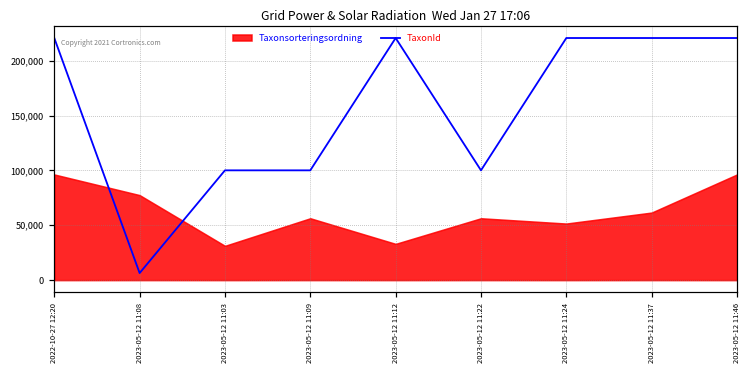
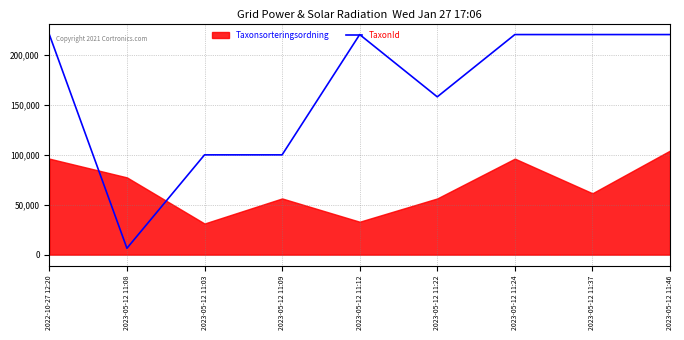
  {
    "Taxonsorteringsordning": {
      "2022-10-27 12:20": "100,000",
      "2023-05-12 11:08": "80,000",
      "2023-05-12 11:03": "30,000",
      "2023-05-12 11:09": "60,000",
      "2023-05-12 11:12": "30,000",
      "2023-05-12 11:22": "60,000",
-     "2023-05-12 11:24": "50,000",
+     "2023-05-12 11:24": "100,000",
      "2023-05-12 11:37": "60,000",
-     "2023-05-12 11:46": "96,000"
+     "2023-05-12 11:46": "104,000"
    },
    "TaxonId": {
      "2023-05-12 11:08": "10,000",
      "2023-05-12 11:03": "100,000",
      "2023-05-12 11:09": "100,000",
      "2023-05-12 11:12": "220,000",
-     "2023-05-12 11:22": "100,000",
+     "2023-05-12 11:22": "160,000",
      "2023-05-12 11:24": "220,000",
      "2023-05-12 11:37": "220,000",
      "2023-05-12 11:46": "220,000"
    }
  }
